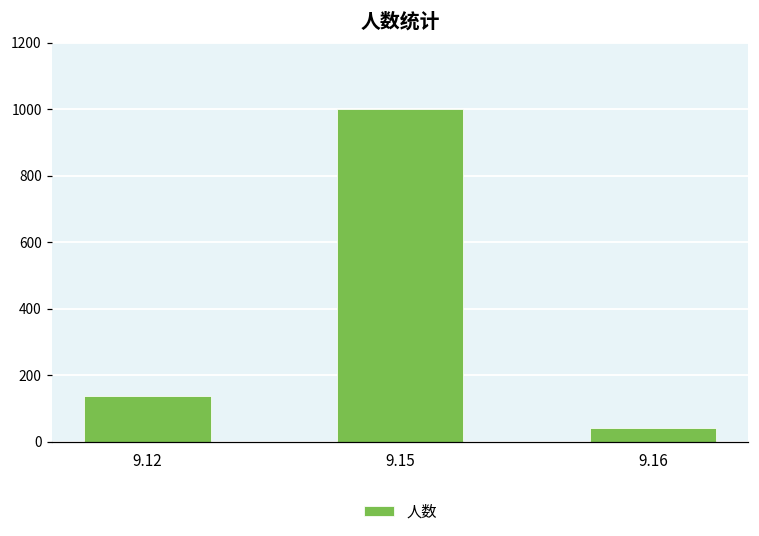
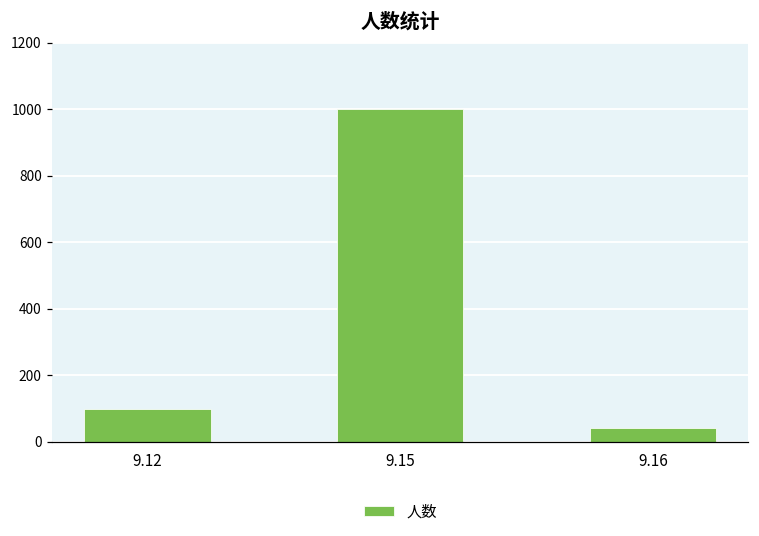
  {
-   "9.12": 140,
+   "9.12": 100,
    "9.15": 1000,
    "9.16": 40
  }
